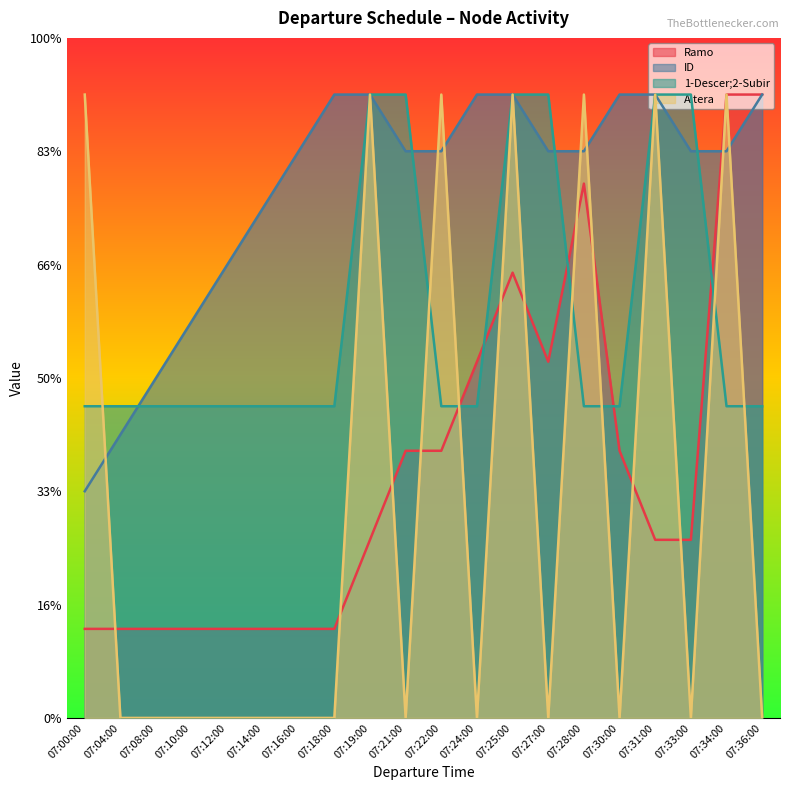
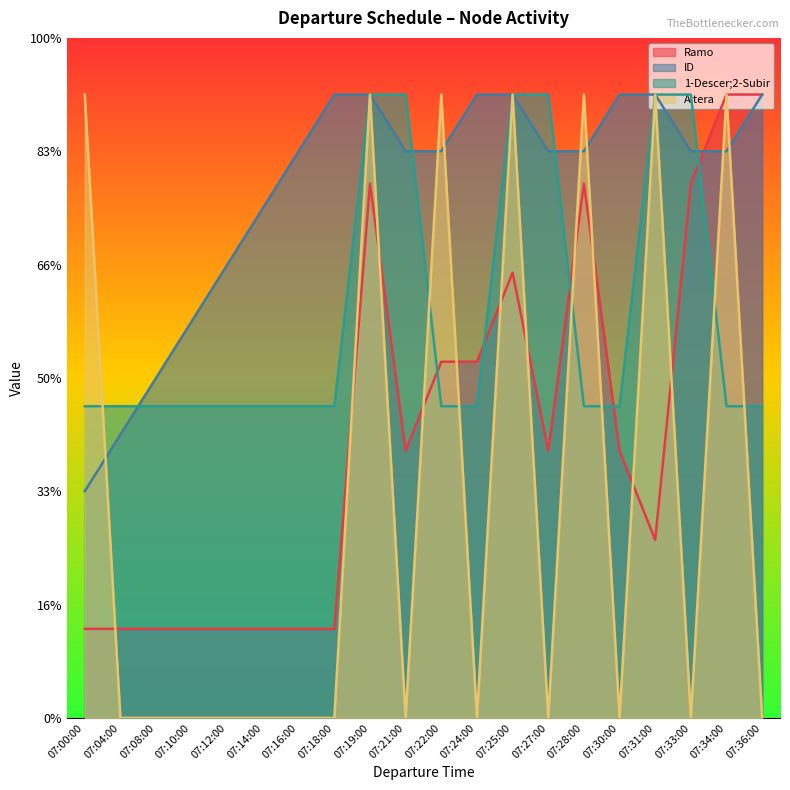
  {
    "Ramo": {
      "07:00:00": "13%",
      "07:04:00": "13%",
      "07:08:00": "13%",
      "07:10:00": "13%",
      "07:12:00": "13%",
      "07:14:00": "13%",
      "07:16:00": "13%",
      "07:18:00": "13%",
-     "07:19:00": "26%",
+     "07:19:00": "79%",
      "07:21:00": "39%",
-     "07:22:00": "39%",
+     "07:22:00": "52%",
      "07:24:00": "52%",
      "07:25:00": "65%",
-     "07:27:00": "52%",
+     "07:27:00": "39%",
      "07:28:00": "79%",
      "07:30:00": "39%",
      "07:31:00": "26%",
-     "07:33:00": "26%"
+     "07:33:00": "79%"
    },
    "Altera": {
      "07:00:00": "92%",
      "07:04:00": "0%",
      "07:08:00": "0%",
      "07:10:00": "0%",
      "07:12:00": "0%",
      "07:14:00": "0%",
      "07:16:00": "0%",
      "07:18:00": "0%",
      "07:21:00": "0%",
      "07:22:00": "92%",
      "07:24:00": "0%",
      "07:27:00": "0%",
      "07:28:00": "92%",
      "07:30:00": "0%",
      "07:33:00": "0%",
      "07:36:00": "0%"
    }
  }
